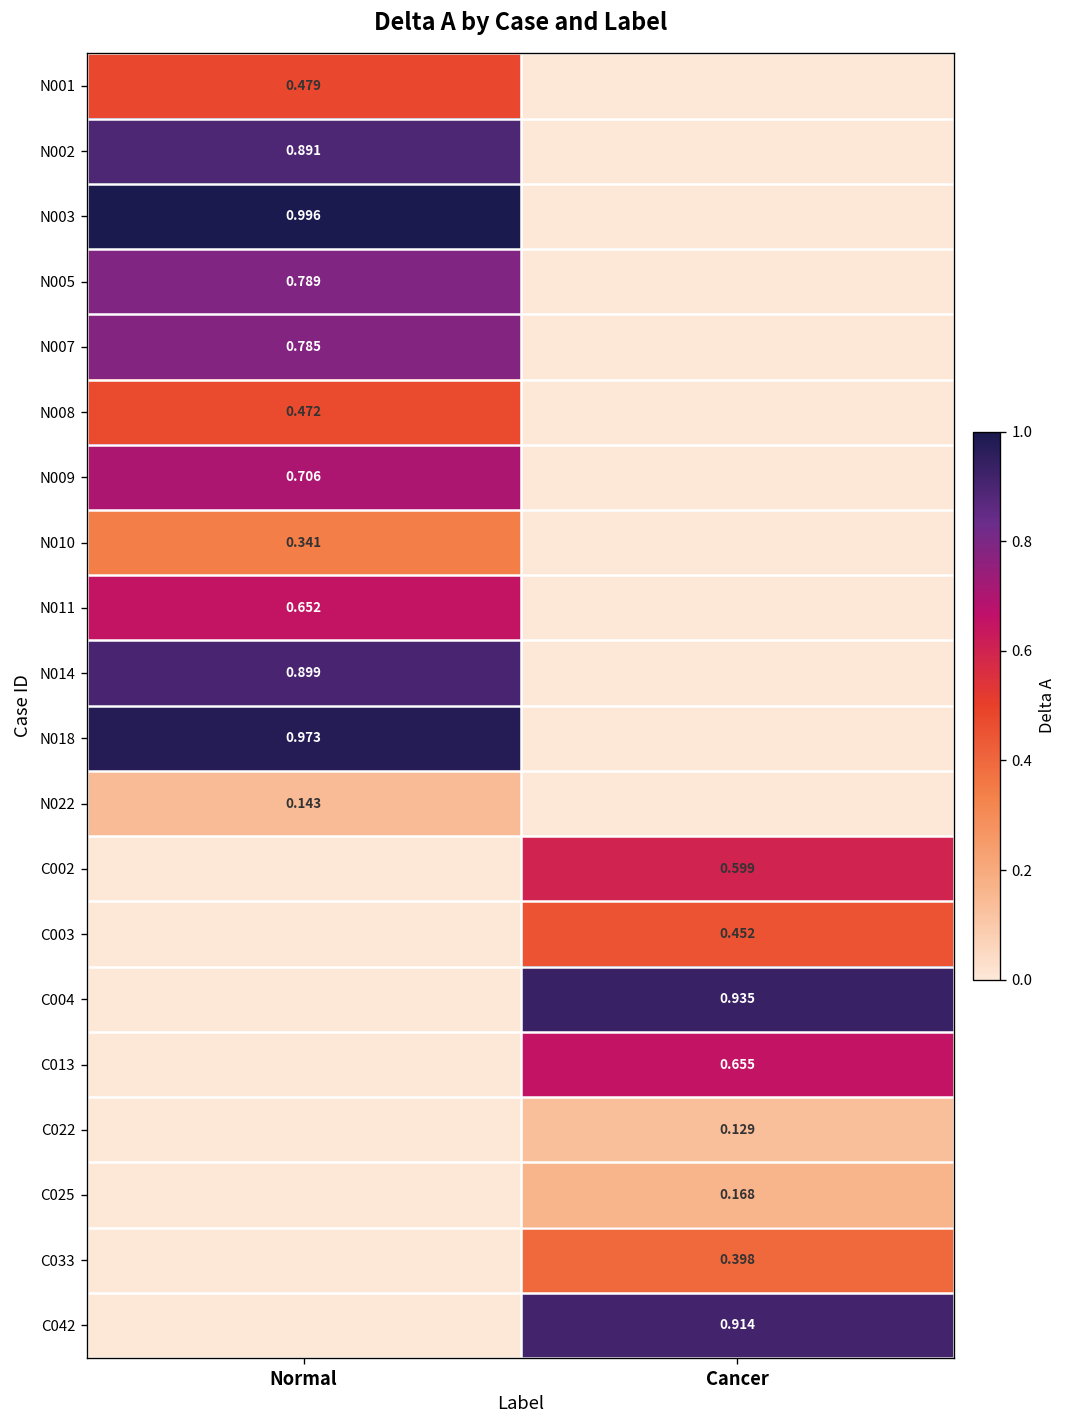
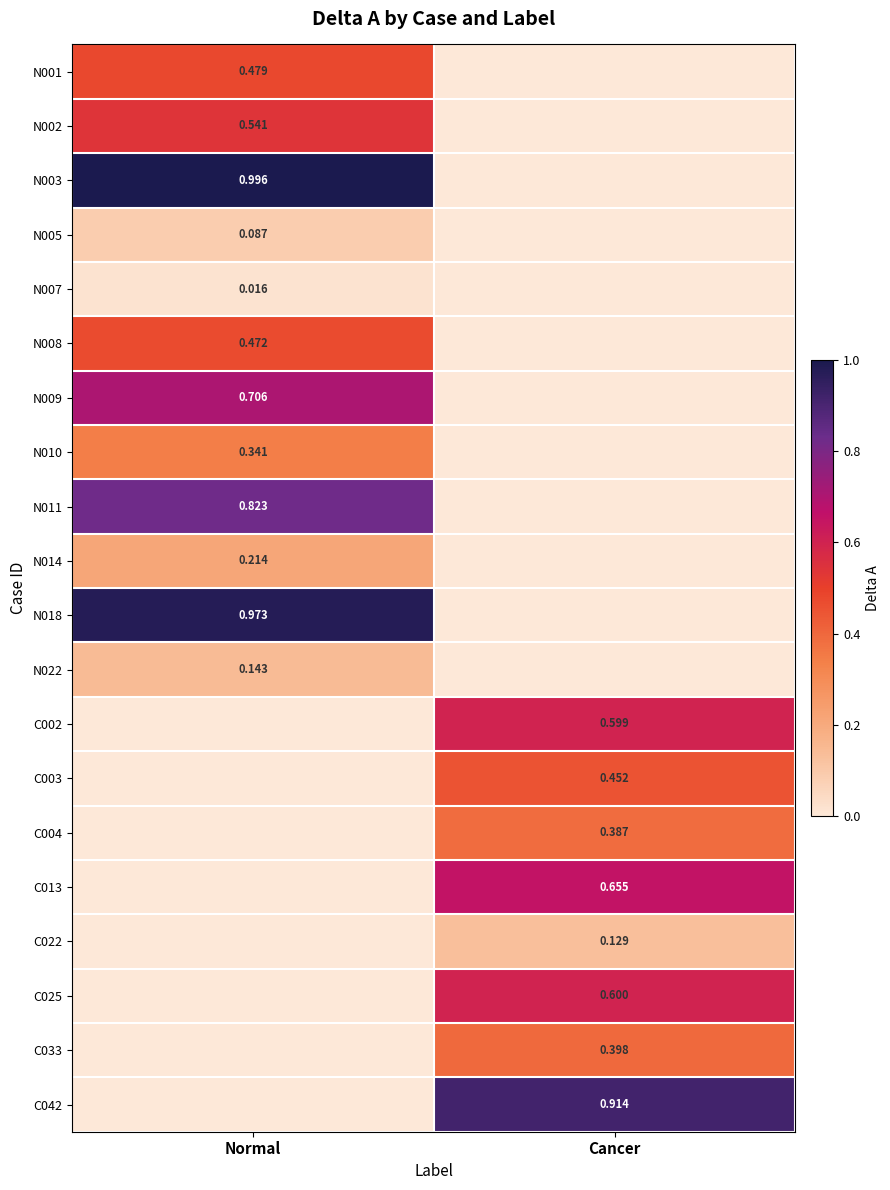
  {
    "N001": {
      "Normal": 0.479
    },
    "N002": {
-     "Normal": 0.891
+     "Normal": 0.541
    },
    "N003": {
      "Normal": 0.996
    },
    "N005": {
-     "Normal": 0.789
+     "Normal": 0.087
    },
    "N007": {
-     "Normal": 0.785
+     "Normal": 0.016
    },
    "N008": {
      "Normal": 0.472
    },
    "N009": {
      "Normal": 0.706
    },
    "N010": {
      "Normal": 0.341
    },
    "N011": {
-     "Normal": 0.652
+     "Normal": 0.823
    },
    "N014": {
-     "Normal": 0.899
+     "Normal": 0.214
    },
    "N018": {
      "Normal": 0.973
    },
    "N022": {
      "Normal": 0.143
    },
    "C002": {
      "Cancer": 0.599
    },
    "C003": {
      "Cancer": 0.452
    },
    "C004": {
-     "Cancer": 0.935
+     "Cancer": 0.387
    },
    "C013": {
      "Cancer": 0.655
    },
    "C022": {
      "Cancer": 0.129
    },
    "C025": {
-     "Cancer": 0.168
+     "Cancer": 0.600
    },
    "C033": {
      "Cancer": 0.398
    },
    "C042": {
      "Cancer": 0.914
    }
  }
